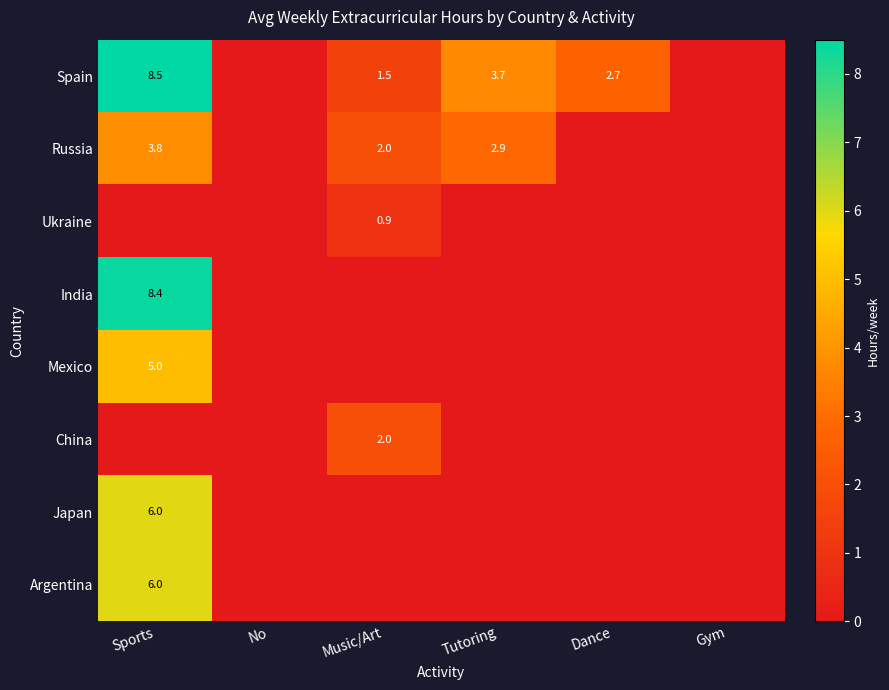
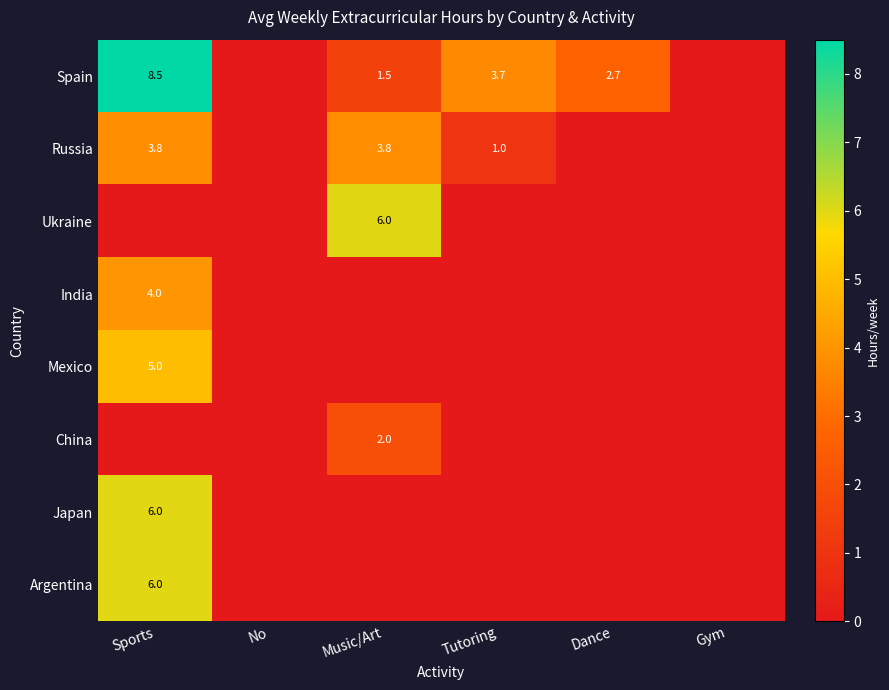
  {
    "Spain": {
      "Sports": 8.5,
      "Music/Art": 1.5,
      "Tutoring": 3.7,
      "Dance": 2.7
    },
    "Russia": {
      "Sports": 3.8,
-     "Music/Art": 2.0,
-     "Tutoring": 2.9
+     "Music/Art": 3.8,
+     "Tutoring": 1.0
    },
    "Ukraine": {
-     "Music/Art": 0.9
+     "Music/Art": 6.0
    },
    "India": {
-     "Sports": 8.4
+     "Sports": 4.0
    },
    "Mexico": {
      "Sports": 5.0
    },
    "China": {
      "Music/Art": 2.0
    },
    "Japan": {
      "Sports": 6.0
    },
    "Argentina": {
      "Sports": 6.0
    }
  }
